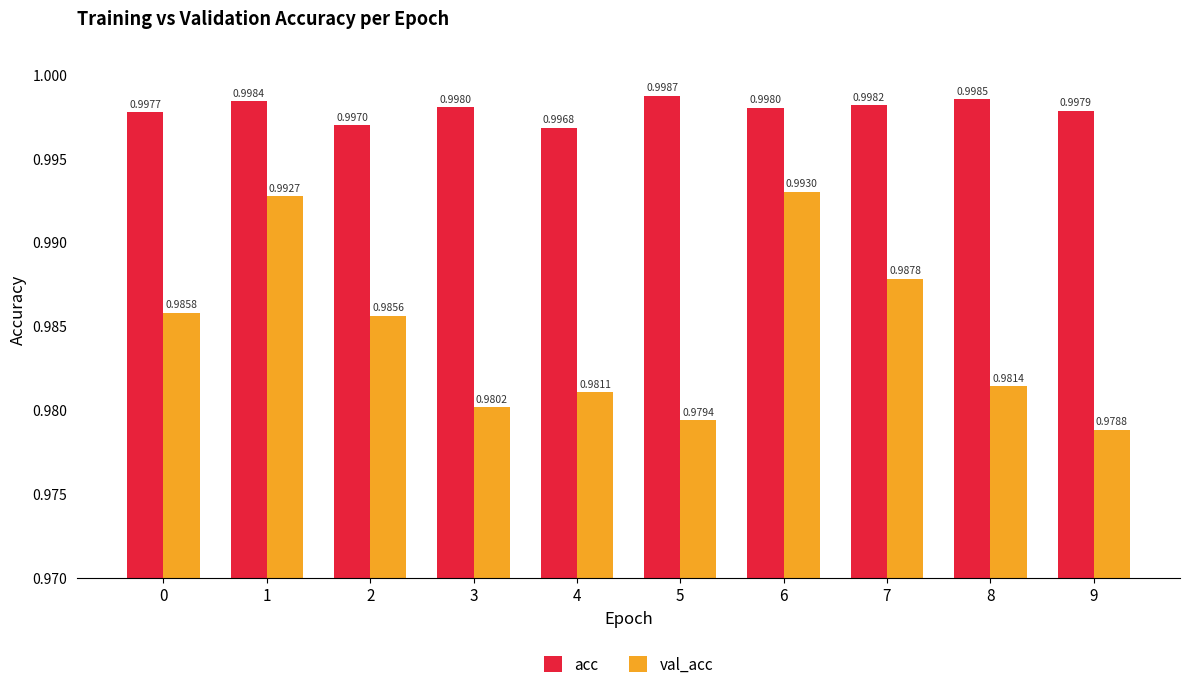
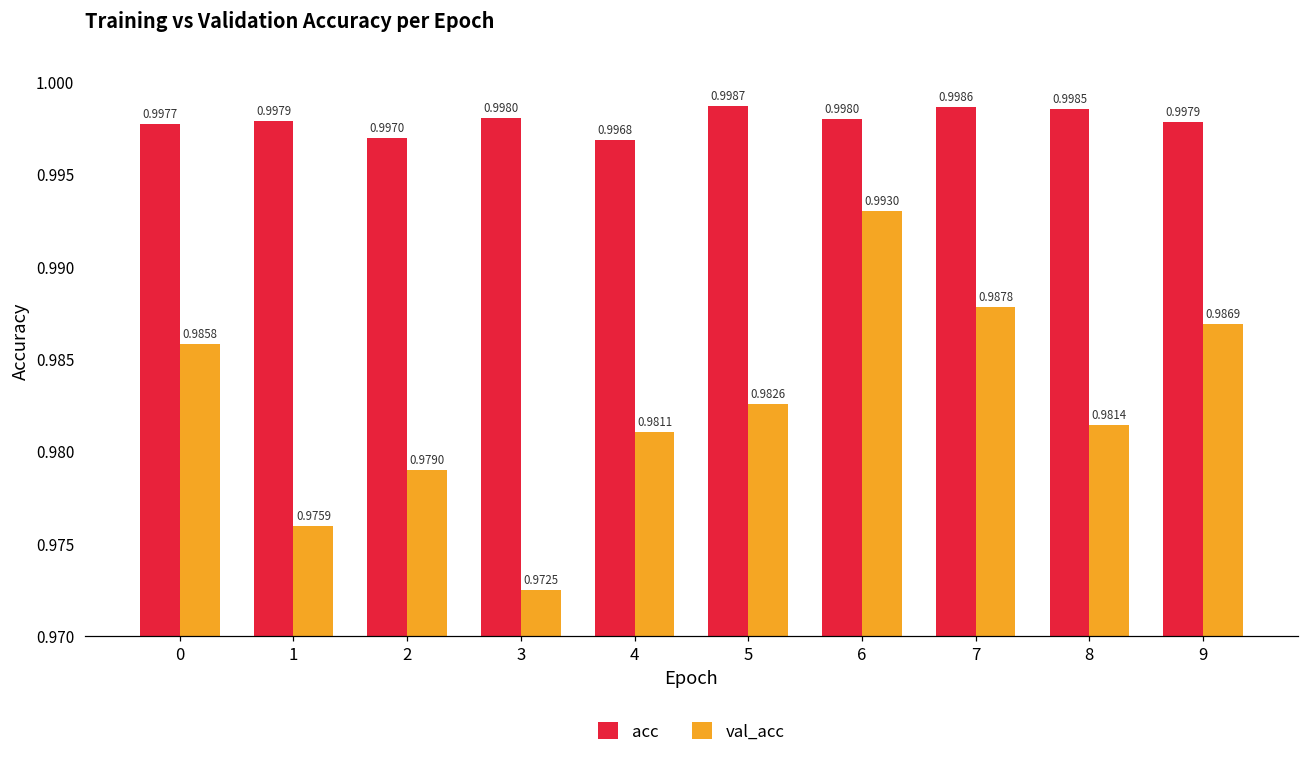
  {
    "acc": {
      "0": 0.9977,
-     "1": 0.9984,
+     "1": 0.9979,
      "2": 0.9970,
      "3": 0.9980,
      "4": 0.9968,
      "5": 0.9987,
      "6": 0.9980,
-     "7": 0.9982,
+     "7": 0.9986,
      "8": 0.9985,
      "9": 0.9979
    },
    "val_acc": {
      "0": 0.9858,
-     "1": 0.9927,
-     "2": 0.9856,
-     "3": 0.9802,
+     "1": 0.9759,
+     "2": 0.9790,
+     "3": 0.9725,
      "4": 0.9811,
-     "5": 0.9794,
+     "5": 0.9826,
      "6": 0.9930,
      "7": 0.9878,
      "8": 0.9814,
-     "9": 0.9788
+     "9": 0.9869
    }
  }
